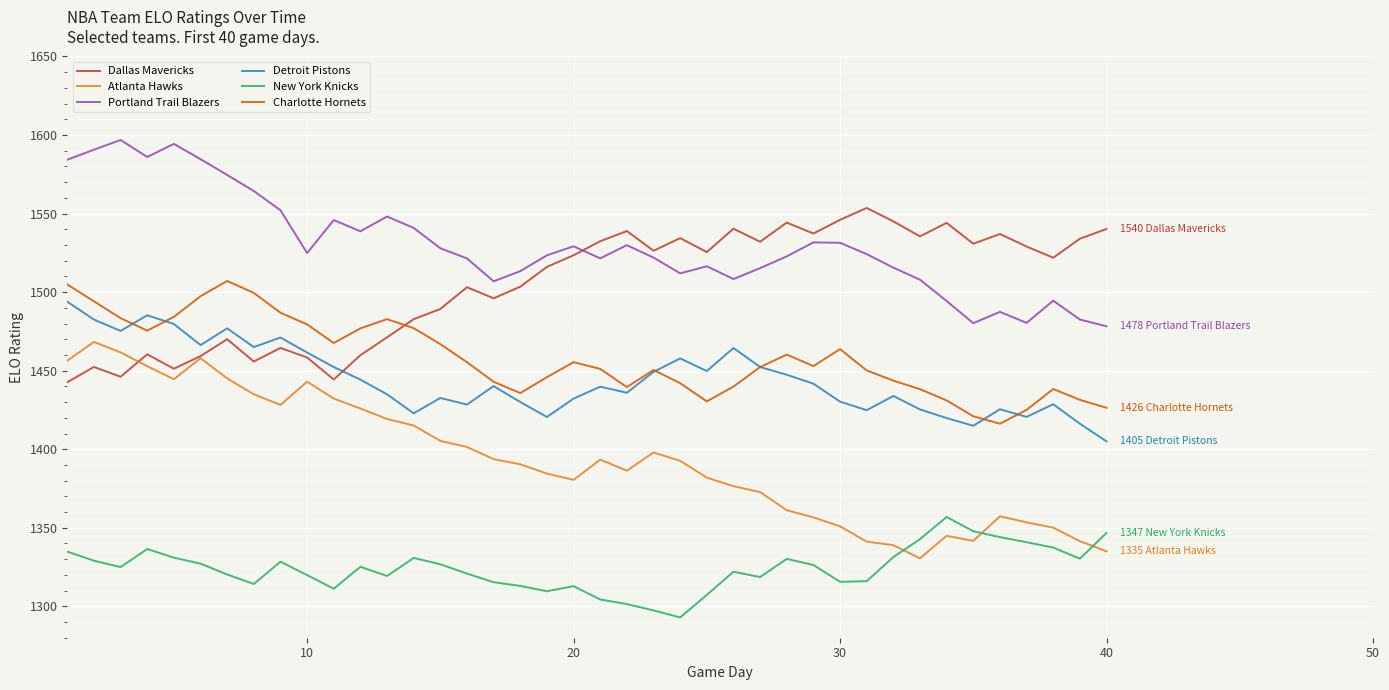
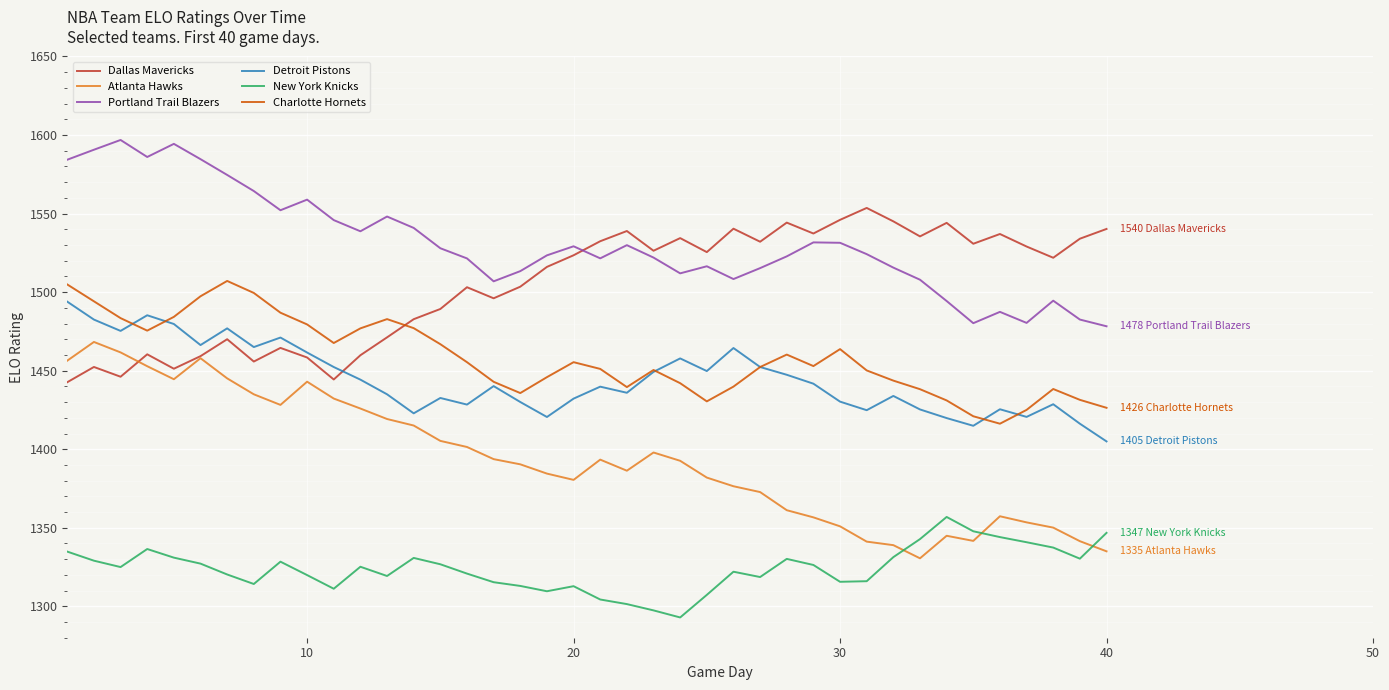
  {
    "Portland Trail Blazers": {
-     "10": 1525,
+     "10": 1559,
      "20": 1529,
      "30": 1531
    },
    "Detroit Pistons": {
      "40": 1405
    },
    "New York Knicks": {
      "40": 1347
    }
  }
